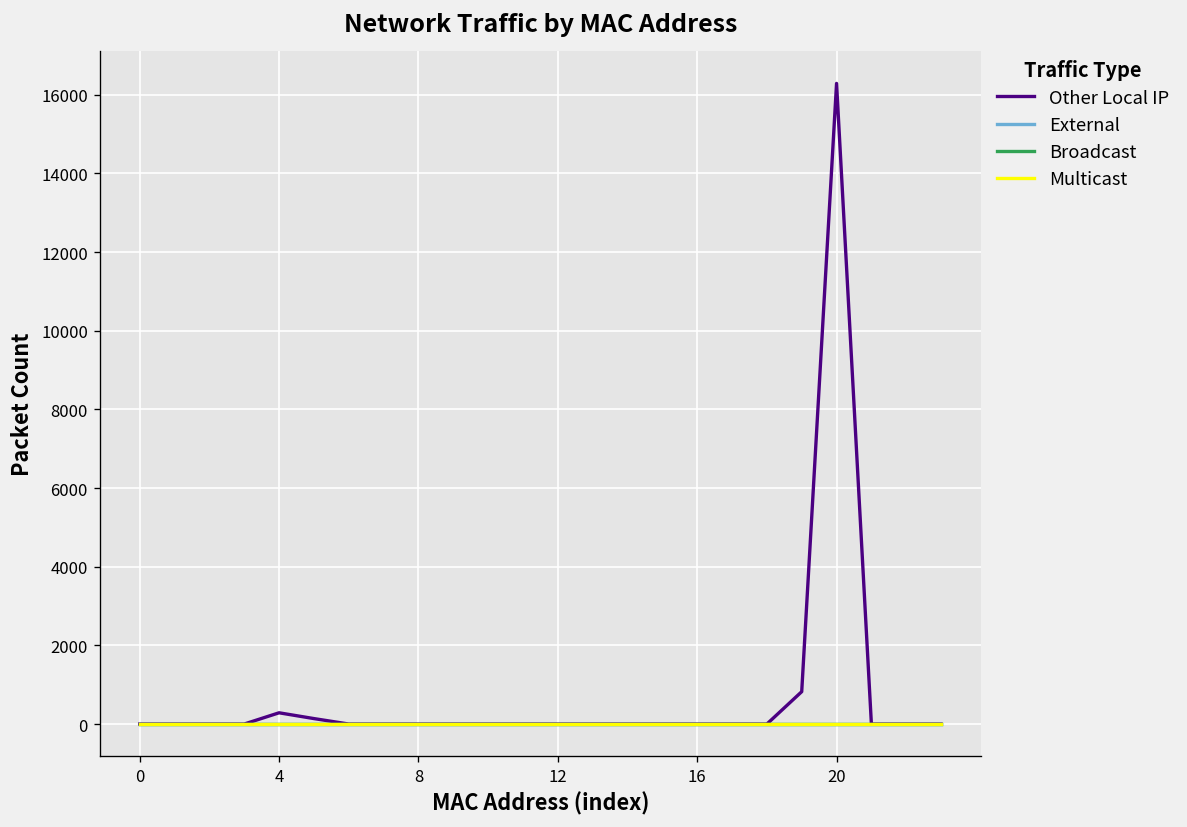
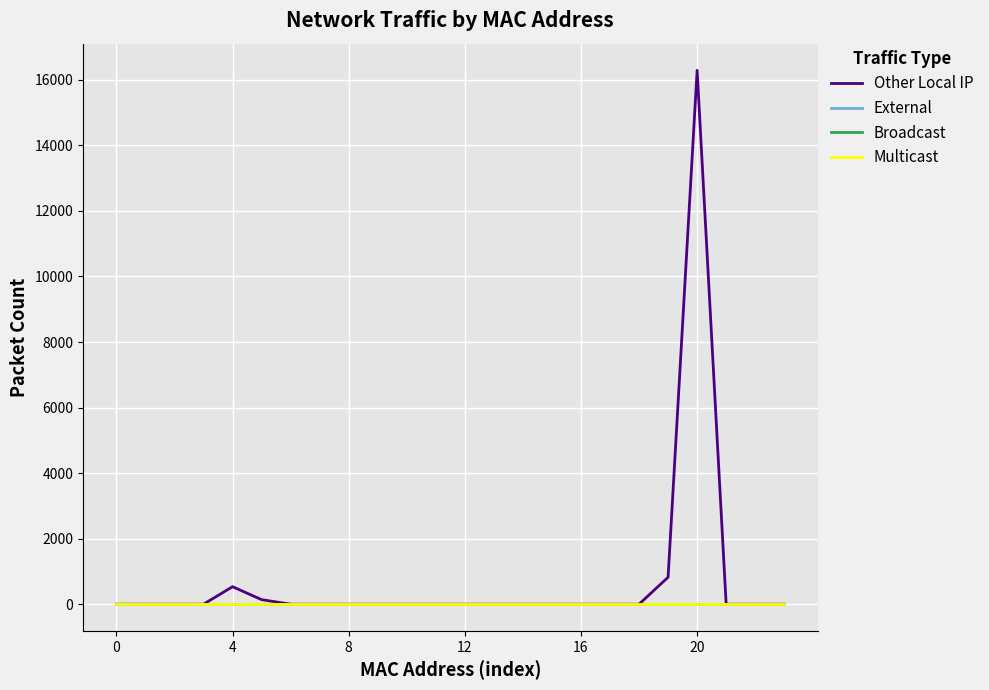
  {
    "Other Local IP": {
-     "4": 300,
+     "4": 500,
      "20": 16300
    },
    "Multicast": {
      "4": 0,
      "20": 0
    }
  }
